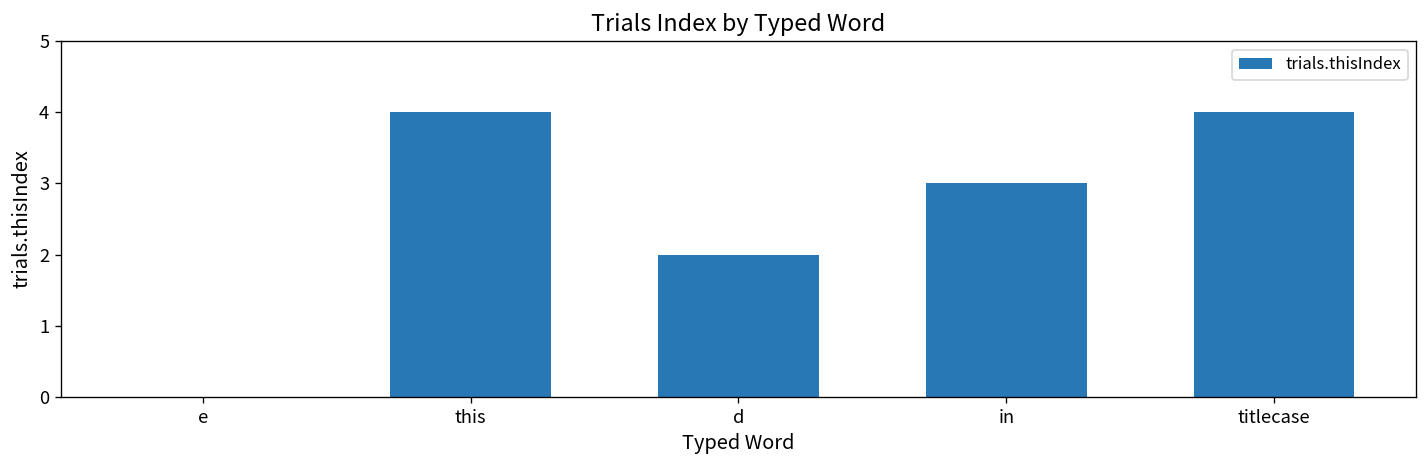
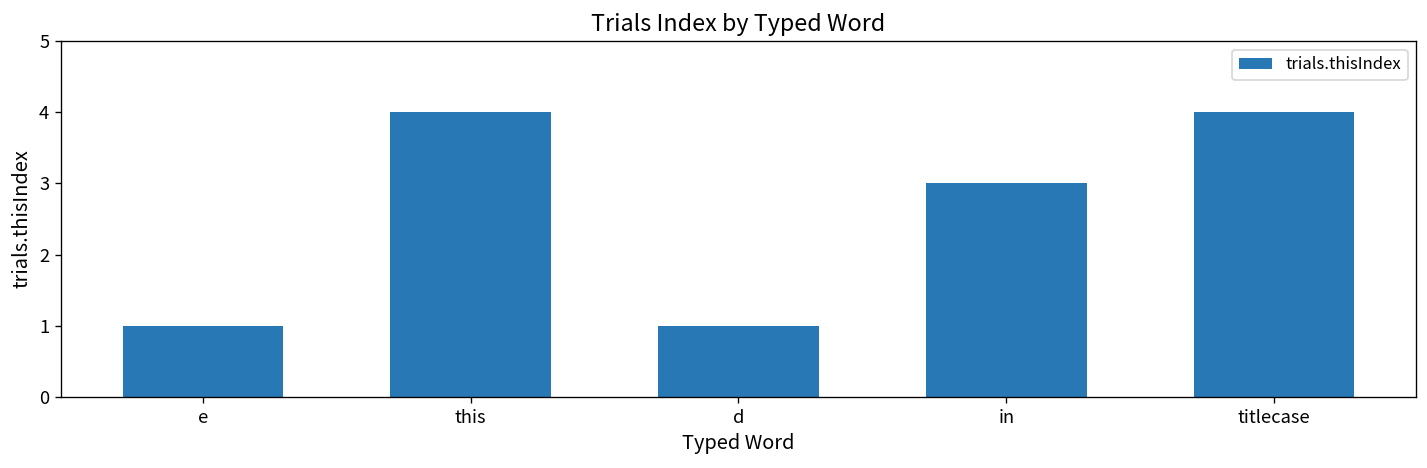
  {
-   "e": 0,
+   "e": 1,
    "this": 4,
-   "d": 2,
+   "d": 1,
    "in": 3,
    "titlecase": 4
  }
